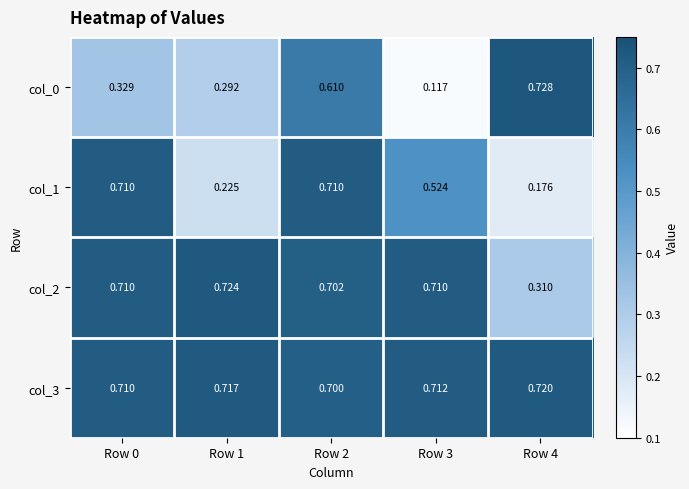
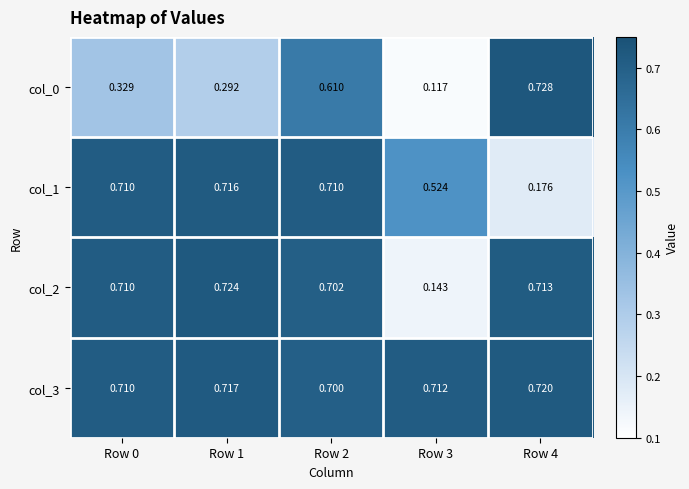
  {
    "col_0": {
      "Row 0": 0.329,
      "Row 1": 0.292,
      "Row 2": 0.610,
      "Row 3": 0.117,
      "Row 4": 0.728
    },
    "col_1": {
      "Row 0": 0.710,
-     "Row 1": 0.225,
+     "Row 1": 0.716,
      "Row 2": 0.710,
      "Row 3": 0.524,
      "Row 4": 0.176
    },
    "col_2": {
      "Row 0": 0.710,
      "Row 1": 0.724,
      "Row 2": 0.702,
-     "Row 3": 0.710,
-     "Row 4": 0.310
+     "Row 3": 0.143,
+     "Row 4": 0.713
    },
    "col_3": {
      "Row 0": 0.710,
      "Row 1": 0.717,
      "Row 2": 0.700,
      "Row 3": 0.712,
      "Row 4": 0.720
    }
  }
